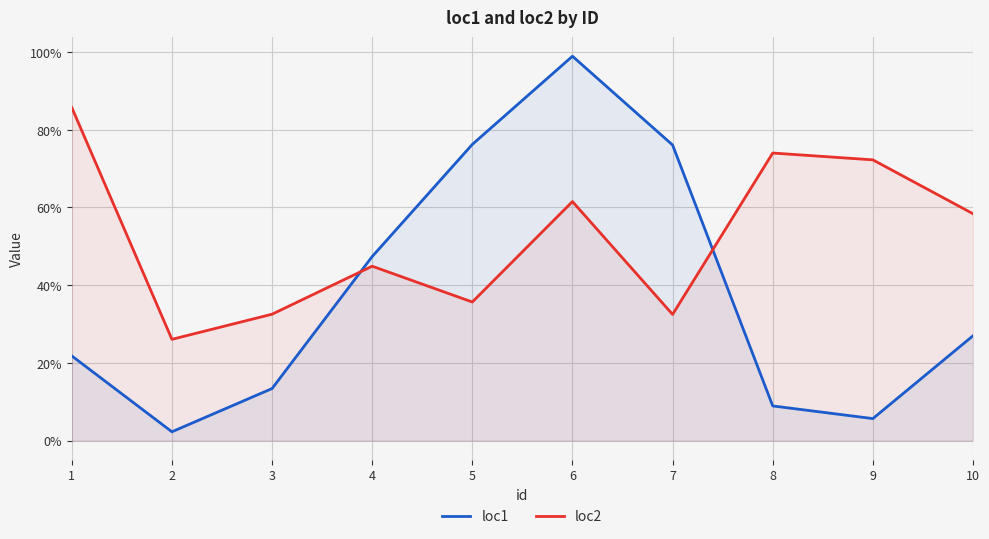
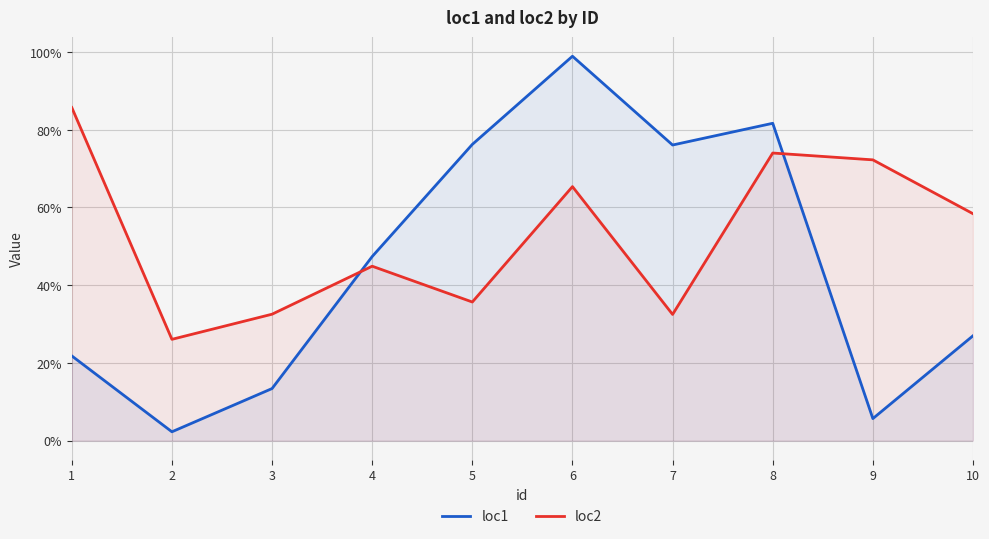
  {
    "loc1": {
      "1": "22%",
      "2": "2%",
      "3": "13%",
      "4": "47%",
      "5": "76%",
      "6": "99%",
      "7": "76%",
-     "8": "9%",
+     "8": "82%",
      "9": "6%",
      "10": "27%"
    },
    "loc2": {
      "1": "86%",
      "2": "26%",
      "3": "33%",
      "4": "45%",
      "5": "36%",
-     "6": "62%",
+     "6": "65%",
      "7": "32%",
      "8": "74%",
      "9": "72%",
      "10": "58%"
    }
  }
